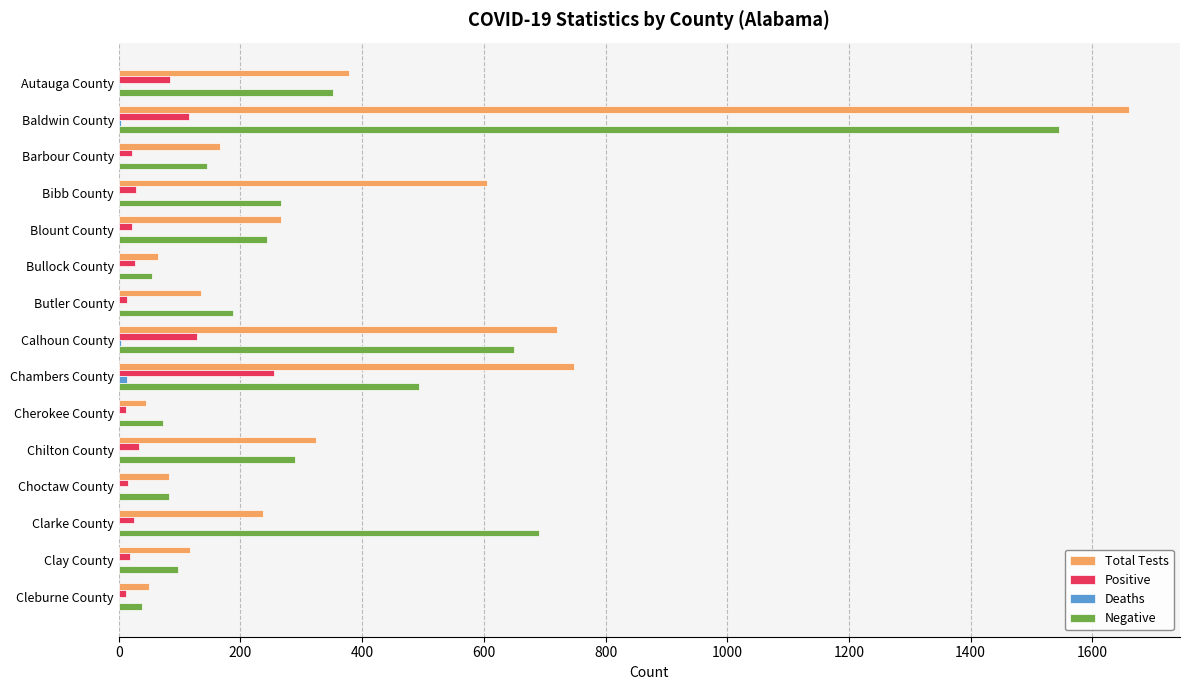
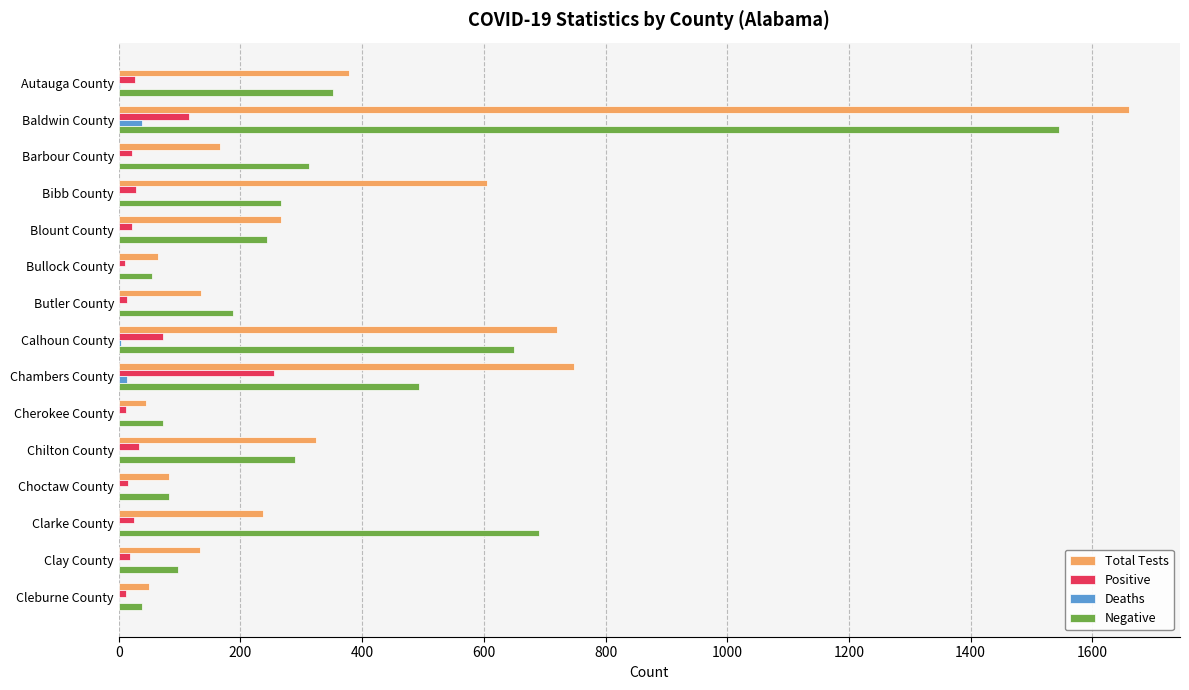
  {
    "Total Tests": {
      "Autauga County": 380,
      "Baldwin County": 1660,
      "Barbour County": 170,
      "Bibb County": 610,
      "Blount County": 270,
      "Bullock County": 70,
      "Butler County": 140,
      "Calhoun County": 720,
      "Chambers County": 750,
      "Cherokee County": 40,
      "Chilton County": 320,
      "Choctaw County": 80,
      "Clarke County": 240,
-     "Clay County": 120,
+     "Clay County": 130,
      "Cleburne County": 50
    },
    "Positive": {
-     "Autauga County": 90,
+     "Autauga County": 30,
      "Baldwin County": 120,
      "Barbour County": 20,
      "Bibb County": 30,
      "Blount County": 20,
-     "Bullock County": 30,
+     "Bullock County": 10,
      "Butler County": 10,
-     "Calhoun County": 130,
+     "Calhoun County": 70,
      "Chambers County": 260,
      "Cherokee County": 10,
      "Chilton County": 30,
      "Choctaw County": 20,
      "Clarke County": 30,
      "Clay County": 20,
      "Cleburne County": 10
    },
    "Deaths": {
-     "Baldwin County": 0,
+     "Baldwin County": 40,
      "Barbour County": 0,
      "Bibb County": 0,
      "Blount County": 0,
      "Bullock County": 0,
      "Butler County": 0,
      "Chambers County": 10,
      "Cherokee County": 0,
      "Chilton County": 0,
      "Choctaw County": 0,
      "Clarke County": 0,
      "Clay County": 0
    },
    "Negative": {
      "Autauga County": 350,
      "Baldwin County": 1550,
-     "Barbour County": 150,
+     "Barbour County": 310,
      "Bibb County": 270,
      "Blount County": 240,
      "Bullock County": 60,
      "Butler County": 190,
      "Calhoun County": 650,
      "Chambers County": 490,
      "Cherokee County": 70,
      "Chilton County": 290,
      "Choctaw County": 80,
      "Clarke County": 690,
      "Clay County": 100,
      "Cleburne County": 40
    }
  }
